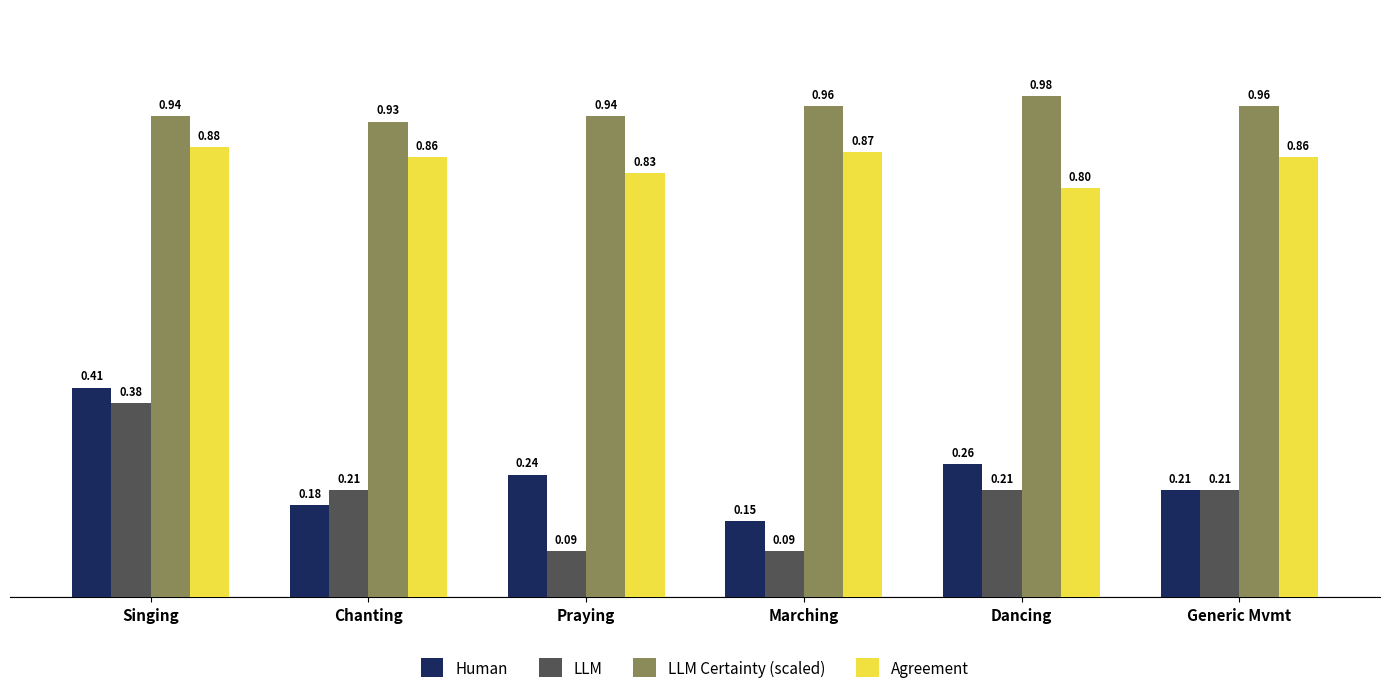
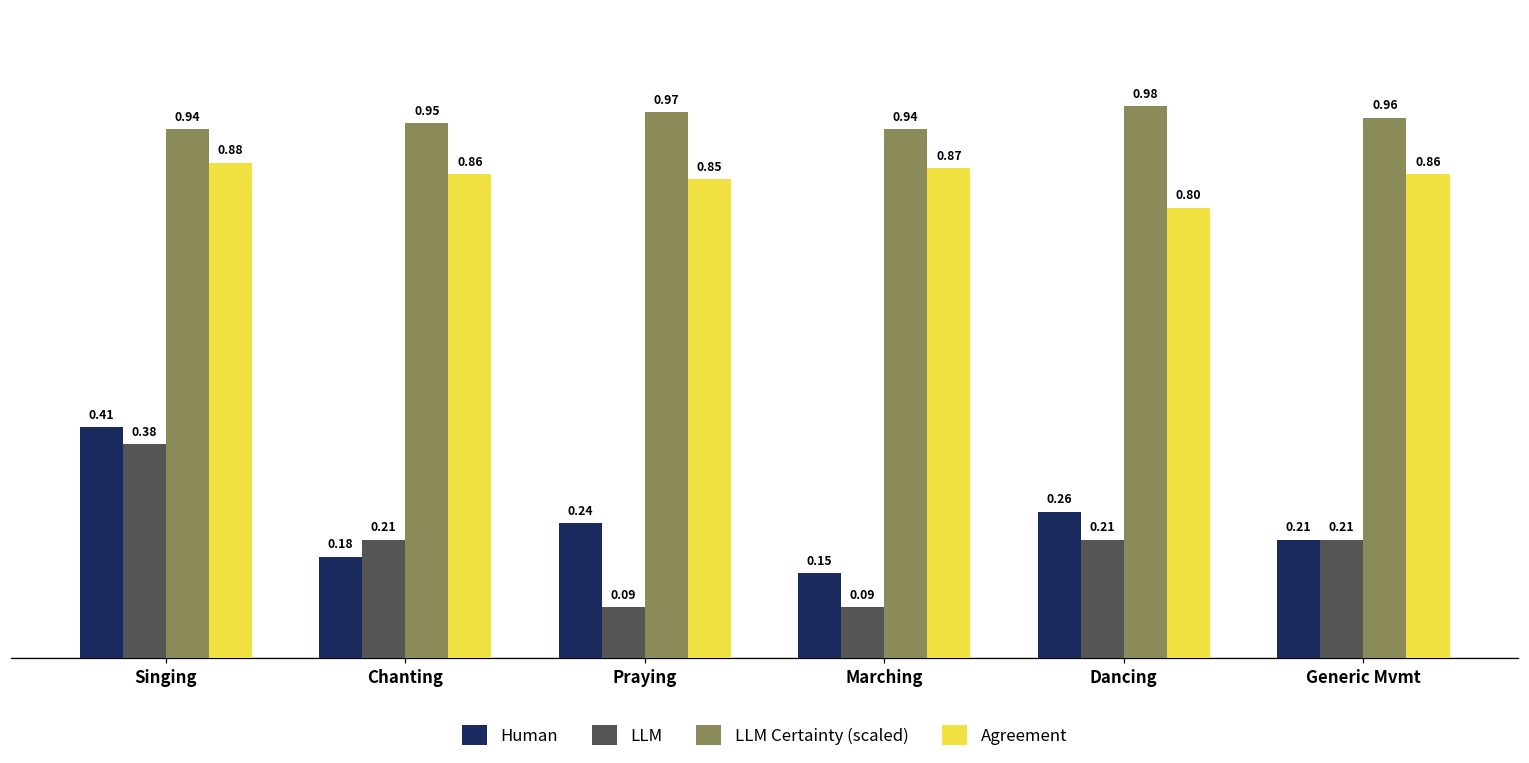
  {
    "Human": {
      "Singing": 0.41,
      "Chanting": 0.18,
      "Praying": 0.24,
      "Marching": 0.15,
      "Dancing": 0.26,
      "Generic Mvmt": 0.21
    },
    "LLM": {
      "Singing": 0.38,
      "Chanting": 0.21,
      "Praying": 0.09,
      "Marching": 0.09,
      "Dancing": 0.21,
      "Generic Mvmt": 0.21
    },
    "LLM Certainty (scaled)": {
      "Singing": 0.94,
-     "Chanting": 0.93,
-     "Praying": 0.94,
-     "Marching": 0.96,
+     "Chanting": 0.95,
+     "Praying": 0.97,
+     "Marching": 0.94,
      "Dancing": 0.98,
      "Generic Mvmt": 0.96
    },
    "Agreement": {
      "Singing": 0.88,
      "Chanting": 0.86,
-     "Praying": 0.83,
+     "Praying": 0.85,
      "Marching": 0.87,
      "Dancing": 0.80,
      "Generic Mvmt": 0.86
    }
  }
